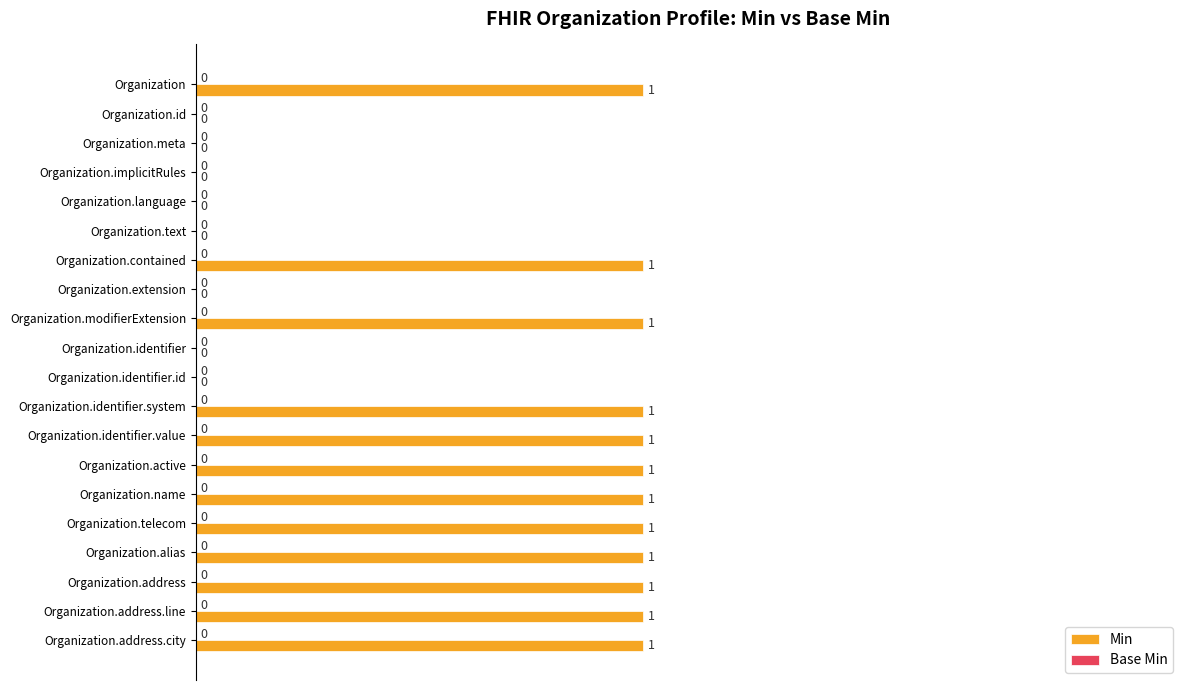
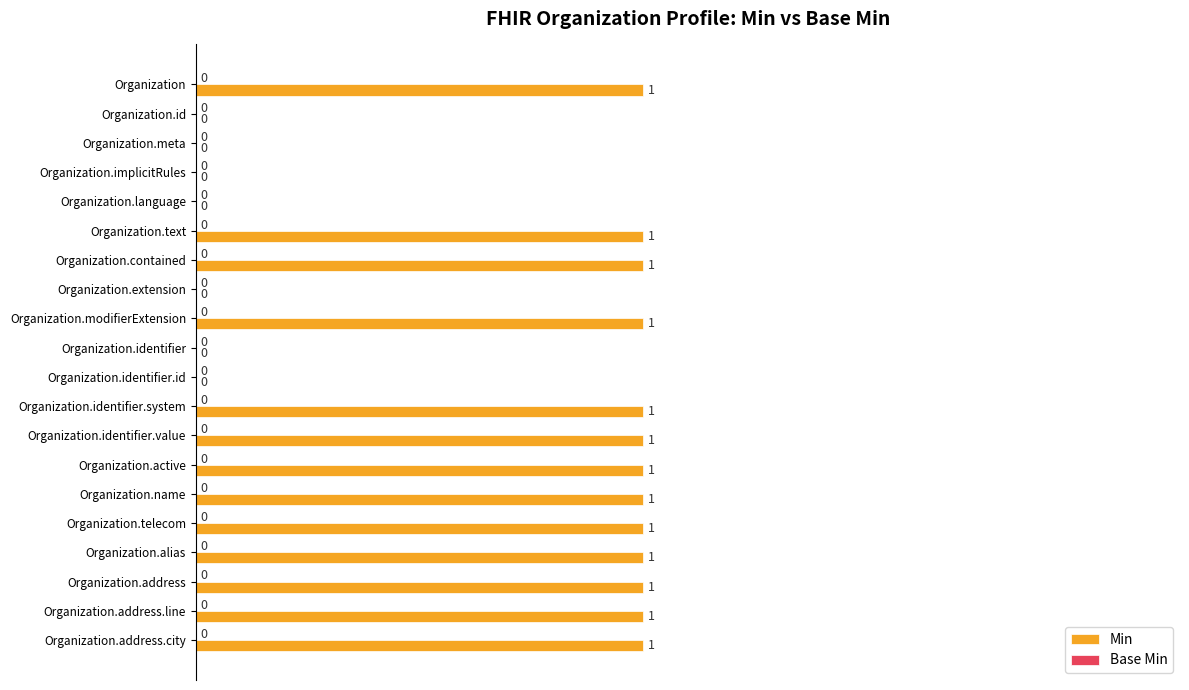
  {
    "Min": {
      "Organization": 1,
      "Organization.id": 0,
      "Organization.meta": 0,
      "Organization.implicitRules": 0,
      "Organization.language": 0,
-     "Organization.text": 0,
+     "Organization.text": 1,
      "Organization.contained": 1,
      "Organization.extension": 0,
      "Organization.modifierExtension": 1,
      "Organization.identifier": 0,
      "Organization.identifier.id": 0,
      "Organization.identifier.system": 1,
      "Organization.identifier.value": 1,
      "Organization.active": 1,
      "Organization.name": 1,
      "Organization.telecom": 1,
      "Organization.alias": 1,
      "Organization.address": 1,
      "Organization.address.line": 1,
      "Organization.address.city": 1
    },
    "Base Min": {
      "Organization": 0,
      "Organization.id": 0,
      "Organization.meta": 0,
      "Organization.implicitRules": 0,
      "Organization.language": 0,
      "Organization.text": 0,
      "Organization.contained": 0,
      "Organization.extension": 0,
      "Organization.modifierExtension": 0,
      "Organization.identifier": 0,
      "Organization.identifier.id": 0,
      "Organization.identifier.system": 0,
      "Organization.identifier.value": 0,
      "Organization.active": 0,
      "Organization.name": 0,
      "Organization.telecom": 0,
      "Organization.alias": 0,
      "Organization.address": 0,
      "Organization.address.line": 0,
      "Organization.address.city": 0
    }
  }
